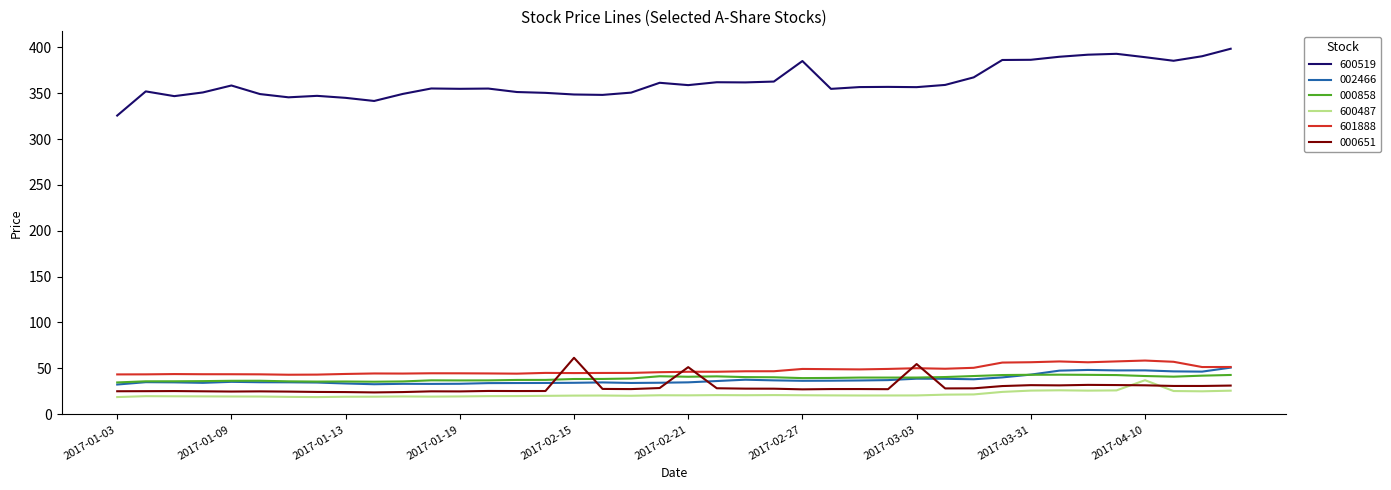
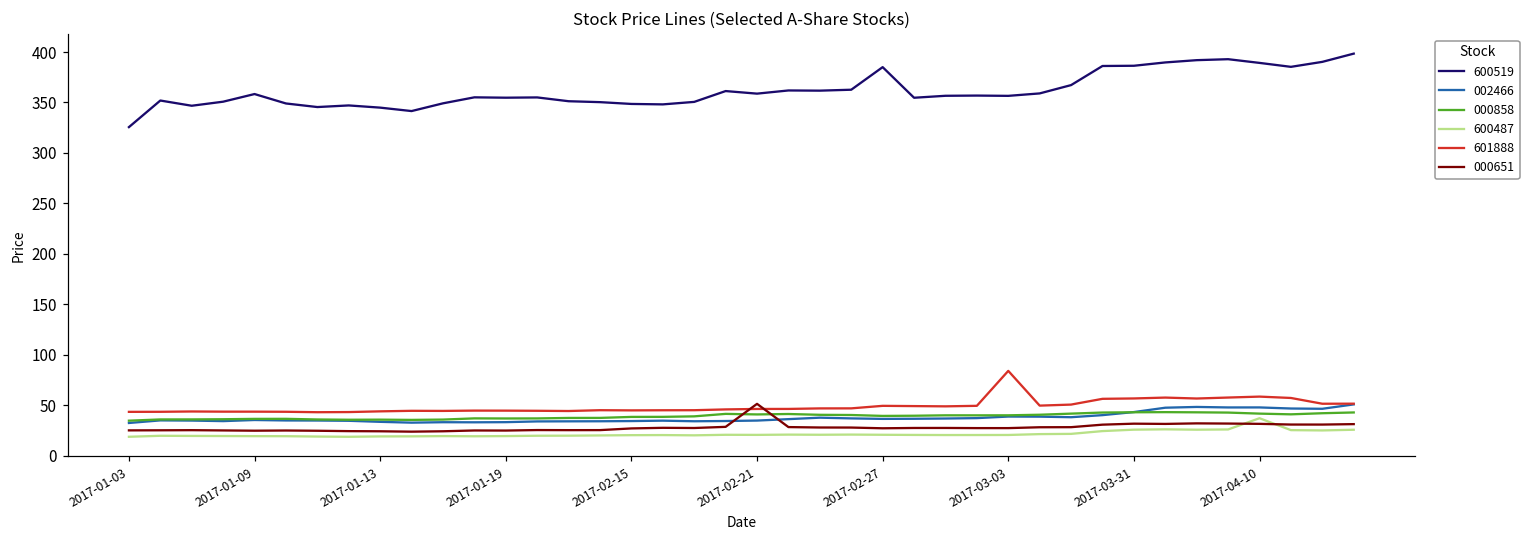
  {
    "600519": {
      "2017-01-03": 330,
      "2017-01-09": 360,
      "2017-01-13": 340,
      "2017-01-19": 350,
      "2017-02-15": 350,
      "2017-02-21": 360,
      "2017-02-27": 390,
      "2017-03-03": 360,
      "2017-03-31": 390,
      "2017-04-10": 390
    },
    "002466": {
      "2017-01-19": 30,
      "2017-02-15": 30,
      "2017-02-21": 30,
      "2017-02-27": 40,
      "2017-04-10": 50
    },
    "000858": {
      "2017-01-19": 40,
      "2017-02-15": 40,
      "2017-02-21": 40,
      "2017-02-27": 40,
      "2017-04-10": 40
    },
    "600487": {
      "2017-01-03": 20,
      "2017-01-09": 20,
      "2017-01-13": 20,
      "2017-01-19": 20,
      "2017-02-15": 20,
      "2017-02-21": 20,
      "2017-02-27": 20,
      "2017-03-03": 20,
      "2017-03-31": 30,
      "2017-04-10": 40
    },
    "601888": {
      "2017-01-03": 40,
      "2017-01-09": 40,
      "2017-01-13": 40,
      "2017-01-19": 40,
      "2017-02-15": 40,
      "2017-02-21": 50,
      "2017-02-27": 50,
-     "2017-03-03": 50,
+     "2017-03-03": 80,
      "2017-03-31": 60,
      "2017-04-10": 60
    },
    "000651": {
      "2017-01-03": 30,
      "2017-01-09": 20,
      "2017-01-13": 20,
      "2017-01-19": 20,
-     "2017-02-15": 60,
+     "2017-02-15": 30,
      "2017-02-21": 50,
      "2017-02-27": 30,
-     "2017-03-03": 50,
+     "2017-03-03": 30,
      "2017-03-31": 30,
      "2017-04-10": 30
    }
  }
